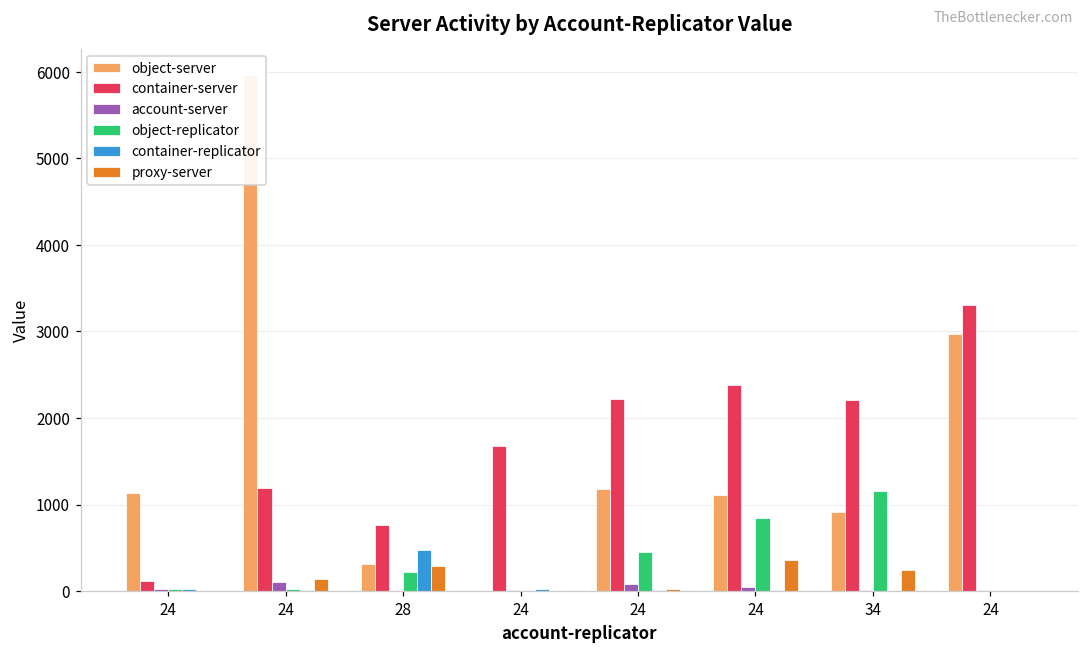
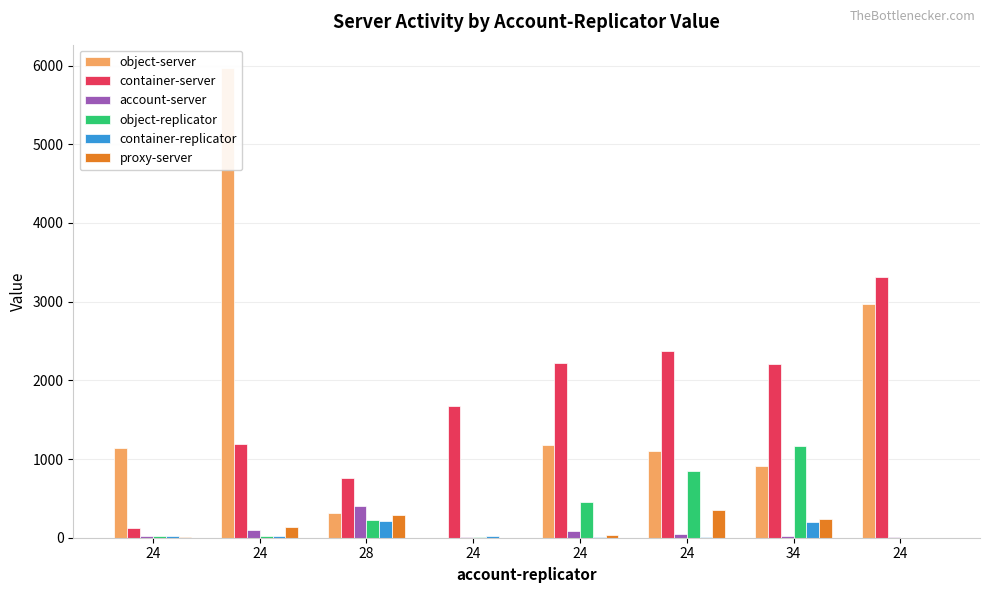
  {
    "object-server": {
      "28": 300,
      "34": 900
    },
    "container-server": {
      "28": 800,
      "34": 2200
    },
    "account-server": {
-     "28": 0
+     "28": 400
    },
    "object-replicator": {
      "28": 200,
      "34": 1200
    },
    "container-replicator": {
-     "28": 500,
-     "34": 0
+     "28": 200,
+     "34": 200
    },
    "proxy-server": {
      "28": 300,
      "34": 200
    }
  }
